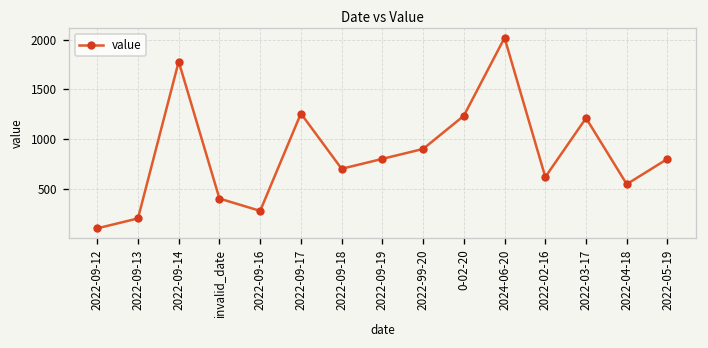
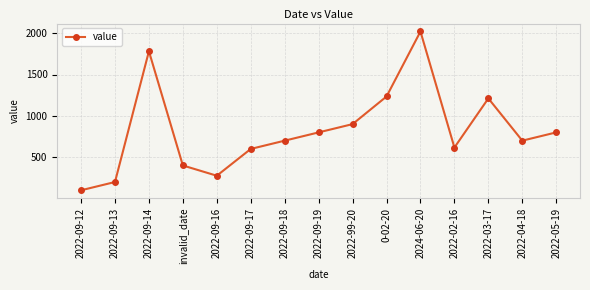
  {
    "2022-09-12": 100,
    "2022-09-13": 200,
    "2022-09-14": 1800,
    "invalid_date": 400,
    "2022-09-16": 300,
-   "2022-09-17": 1300,
+   "2022-09-17": 600,
    "2022-09-18": 700,
    "2022-09-19": 800,
    "2022-99-20": 900,
    "0-02-20": 1200,
    "2024-06-20": 2000,
    "2022-02-16": 600,
    "2022-03-17": 1200,
-   "2022-04-18": 500,
+   "2022-04-18": 700,
    "2022-05-19": 800
  }
